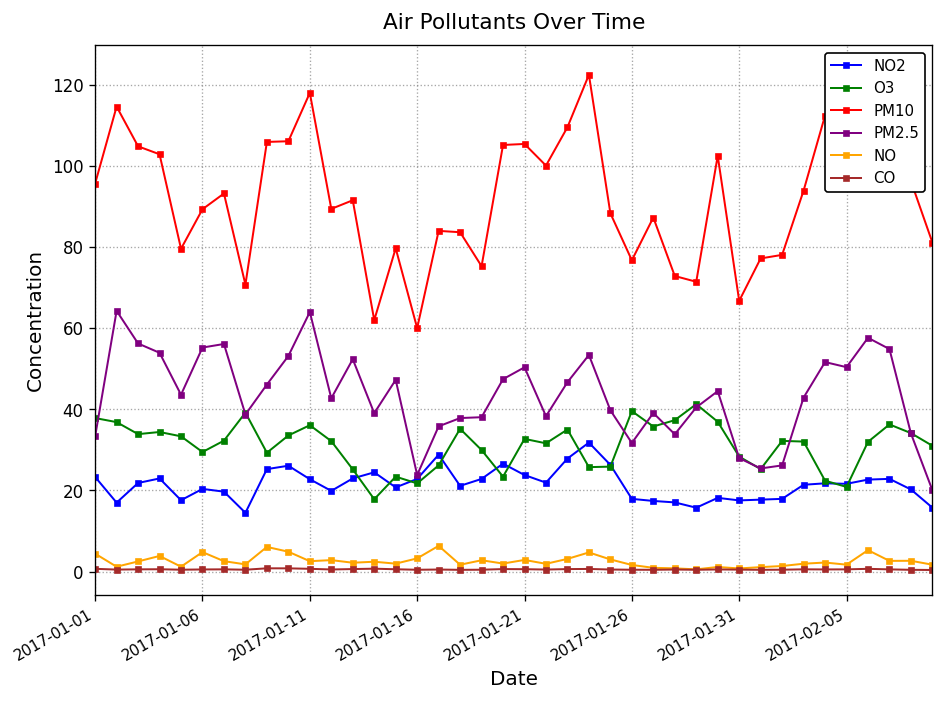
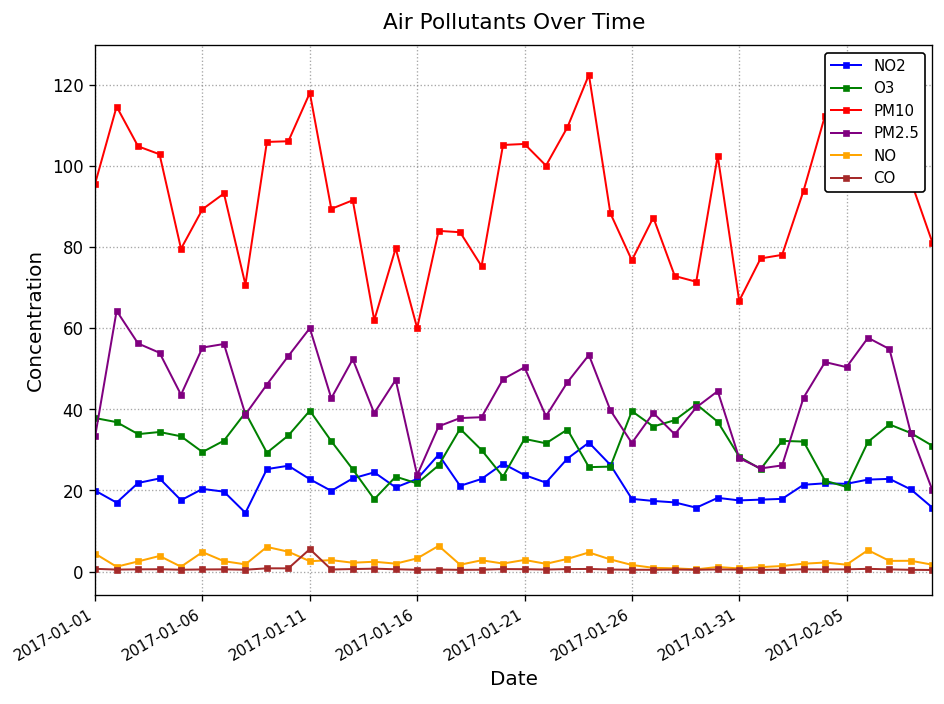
  {
    "NO2": {
-     "2017-01-01": 23,
+     "2017-01-01": 20,
      "2017-01-06": 20,
      "2017-01-11": 23,
      "2017-01-16": 23,
      "2017-01-21": 24,
      "2017-01-26": 18,
      "2017-01-31": 18,
      "2017-02-05": 22
    },
    "O3": {
      "2017-01-01": 38,
      "2017-01-06": 29,
-     "2017-01-11": 36,
+     "2017-01-11": 40,
      "2017-01-16": 22,
      "2017-01-21": 33,
      "2017-01-26": 40,
      "2017-02-05": 21
    },
    "PM10": {
      "2017-01-01": 96,
      "2017-01-06": 89,
      "2017-01-11": 118,
      "2017-01-16": 60,
      "2017-01-21": 105,
      "2017-01-26": 77,
      "2017-01-31": 67
    },
    "PM2.5": {
      "2017-01-01": 33,
      "2017-01-06": 55,
-     "2017-01-11": 64,
+     "2017-01-11": 60,
      "2017-01-16": 24,
      "2017-01-21": 50,
      "2017-01-26": 32,
      "2017-02-05": 50
    },
    "NO": {
      "2017-01-01": 4,
      "2017-01-06": 5,
      "2017-01-11": 3,
      "2017-01-16": 3,
      "2017-01-21": 3,
      "2017-01-26": 2,
      "2017-02-05": 2
    },
    "CO": {
      "2017-01-01": 1,
      "2017-01-06": 1,
-     "2017-01-11": 1,
+     "2017-01-11": 6,
      "2017-01-16": 0,
      "2017-01-21": 1,
      "2017-01-26": 0,
      "2017-02-05": 1
    }
  }
